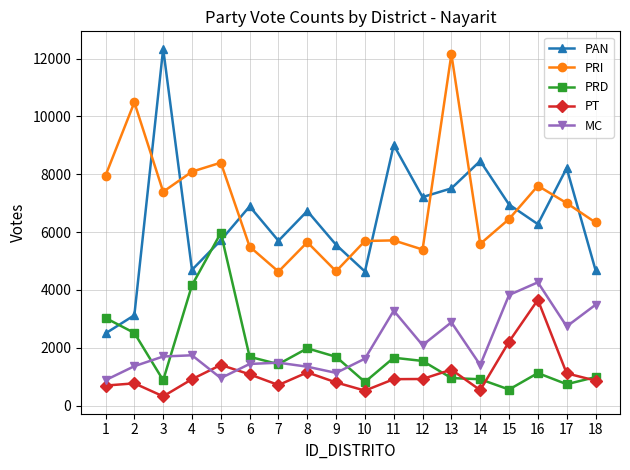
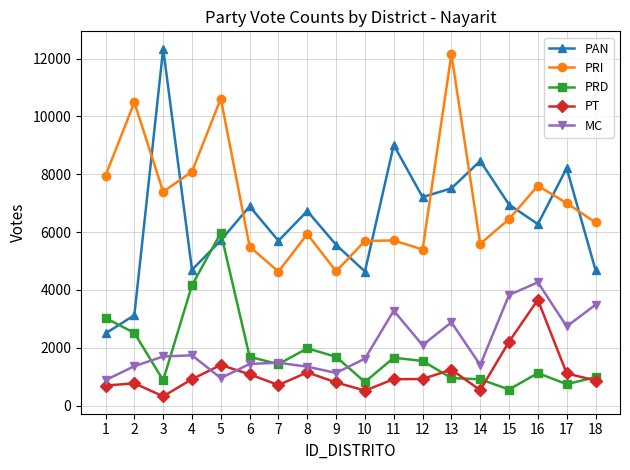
  {
    "PAN": {
      "1": 2500,
      "2": 3100,
      "3": 12300,
      "4": 4700,
      "5": 5700,
      "6": 6900,
      "7": 5700,
      "8": 6700,
      "9": 5600,
      "10": 4600,
      "11": 9000,
      "12": 7200,
      "13": 7500,
      "14": 8500,
      "15": 7000,
      "16": 6300,
      "17": 8200,
      "18": 4700
    },
    "PRI": {
      "1": 8000,
      "2": 10500,
      "3": 7400,
      "4": 8100,
-     "5": 8400,
+     "5": 10600,
      "6": 5500,
      "7": 4600,
-     "8": 5600,
+     "8": 5900,
      "9": 4600,
      "10": 5700,
      "11": 5700,
      "12": 5400,
      "13": 12200,
      "14": 5600,
      "15": 6400,
      "16": 7600,
      "17": 7000,
      "18": 6300
    },
    "PRD": {
      "1": 3000,
      "2": 2500,
      "3": 900,
      "4": 4200,
      "5": 6000,
      "6": 1700,
      "8": 2000,
      "9": 1700,
      "10": 800,
      "11": 1700,
      "12": 1500,
      "13": 1000,
      "14": 900,
      "15": 600,
      "16": 1100,
      "17": 700,
      "18": 1000
    },
    "PT": {
      "1": 700,
      "2": 800,
      "3": 300,
      "4": 900,
      "5": 1400,
      "6": 1100,
      "7": 700,
      "8": 1100,
      "9": 800,
      "10": 500,
      "11": 900,
      "12": 900,
      "13": 1200,
      "14": 500,
      "15": 2200,
      "16": 3700,
      "17": 1100,
      "18": 900
    },
    "MC": {
      "1": 900,
      "2": 1400,
      "3": 1700,
      "4": 1700,
      "5": 900,
      "6": 1400,
      "8": 1300,
      "9": 1100,
      "10": 1600,
      "11": 3300,
      "12": 2100,
      "13": 2900,
      "14": 1400,
      "15": 3800,
      "16": 4300,
      "17": 2700,
      "18": 3500
    }
  }
